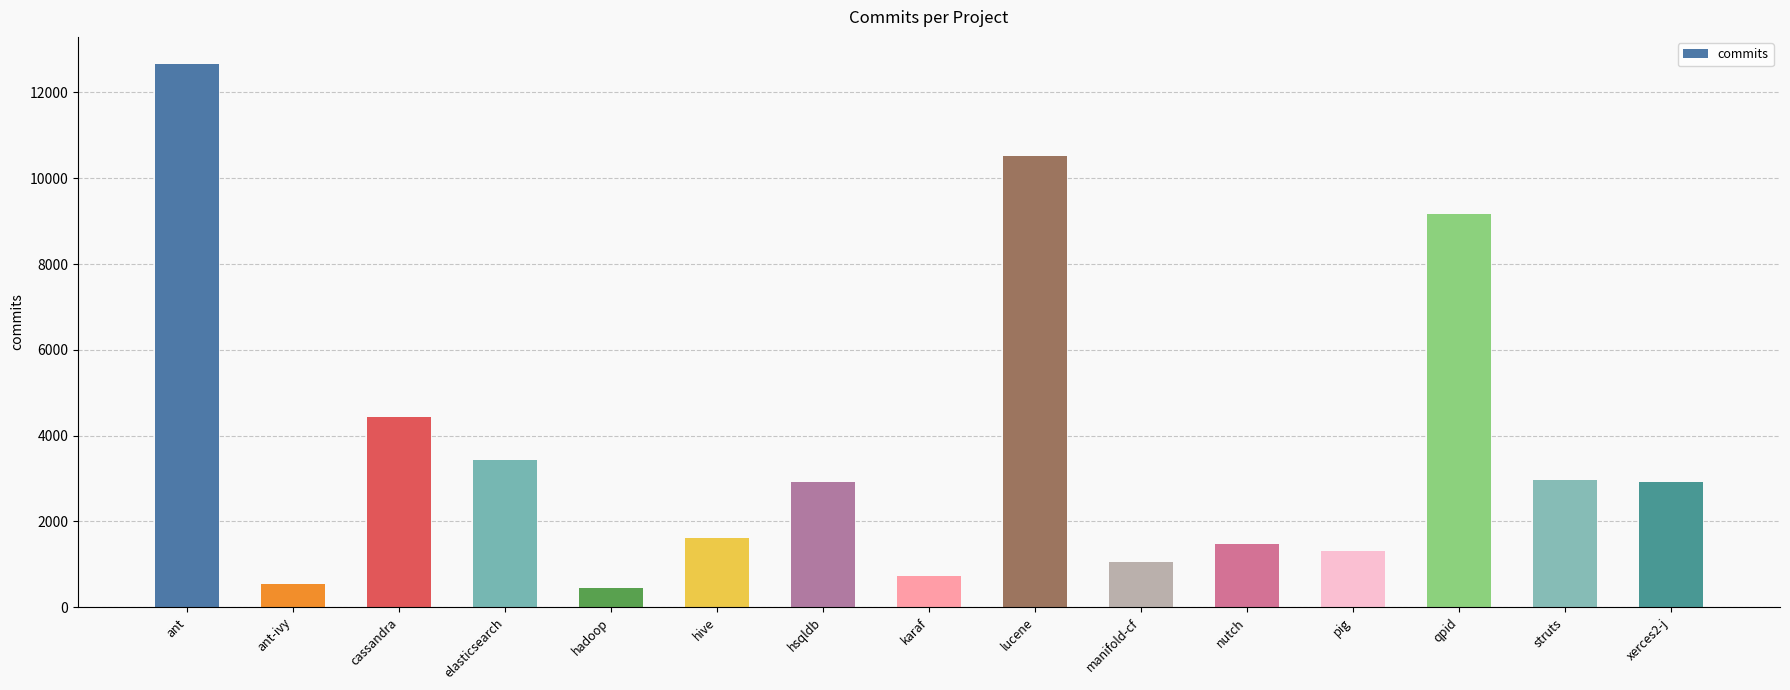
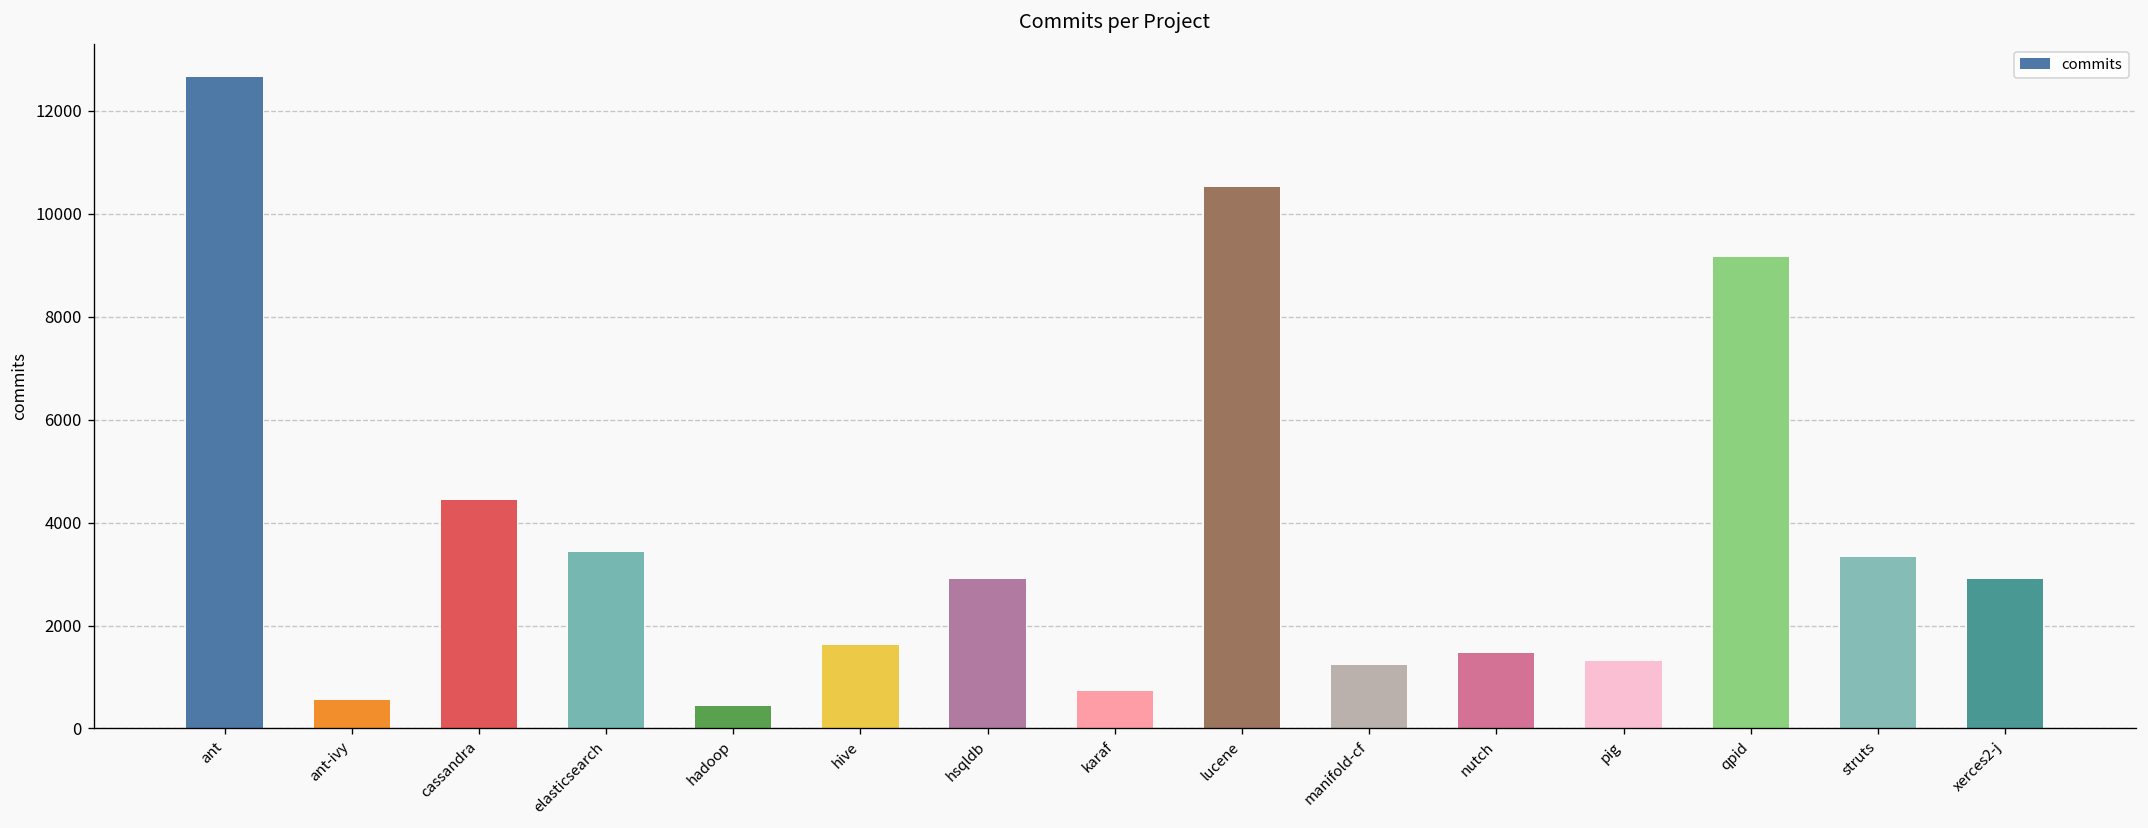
  {
    "ant": 12700,
    "ant-ivy": 500,
    "cassandra": 4400,
    "elasticsearch": 3400,
    "hadoop": 400,
    "hive": 1600,
    "hsqldb": 2900,
    "karaf": 700,
    "lucene": 10500,
-   "manifold-cf": 1100,
+   "manifold-cf": 1200,
    "nutch": 1500,
    "pig": 1300,
    "qpid": 9200,
-   "struts": 3000,
+   "struts": 3300,
    "xerces2-j": 2900
  }
